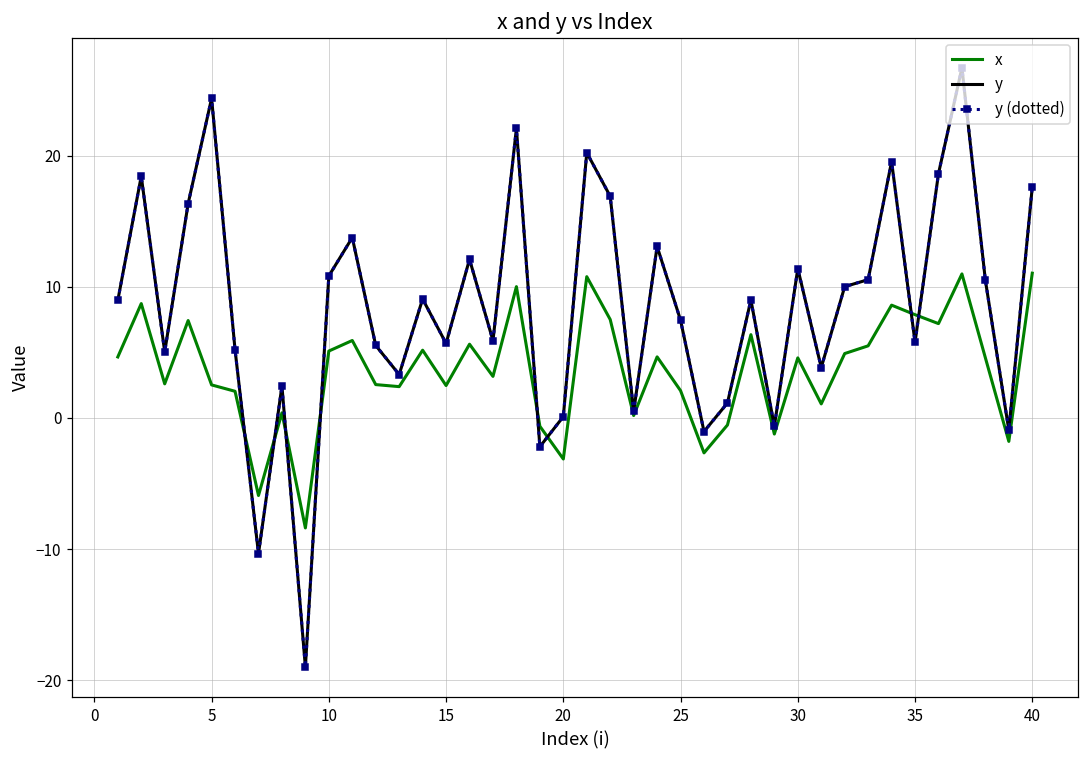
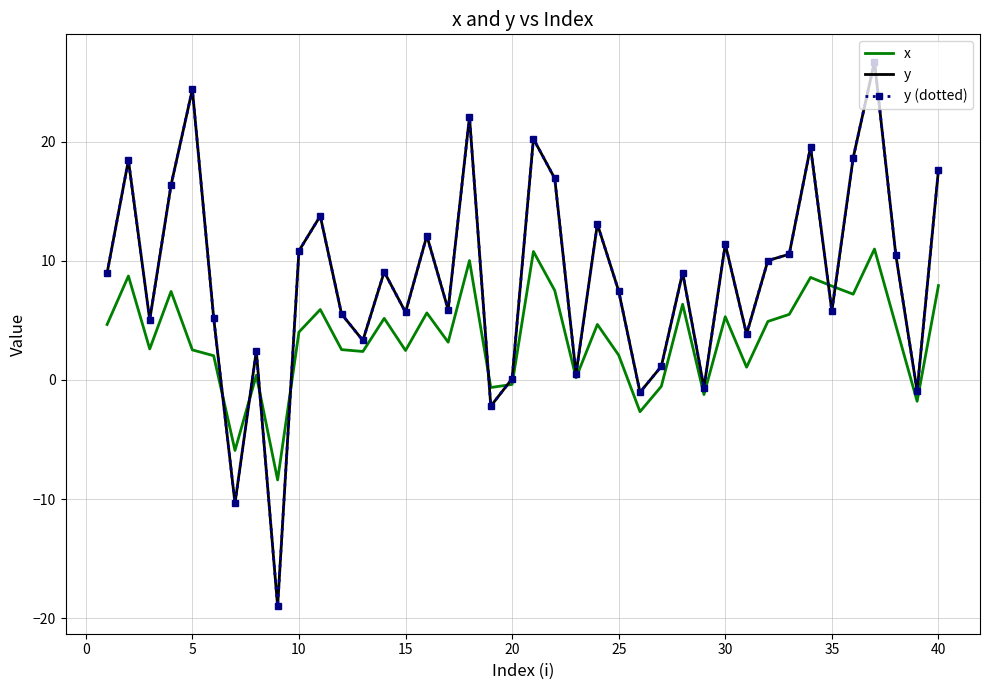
  {
    "x": {
      "5": 2.5,
-     "10": 5.1,
+     "10": 4.0,
      "15": 2.5,
-     "20": -3.1,
+     "20": -0.4,
      "25": 2.1,
-     "30": 4.6,
+     "30": 5.3,
      "35": 7.9,
-     "40": 11.0
+     "40": 7.9
    },
    "y (dotted)": {
      "5": 24.4,
      "10": 10.8,
      "15": 5.7,
      "20": 0.1,
      "25": 7.5,
      "30": 11.4,
      "35": 5.8,
      "40": 17.6
    }
  }
